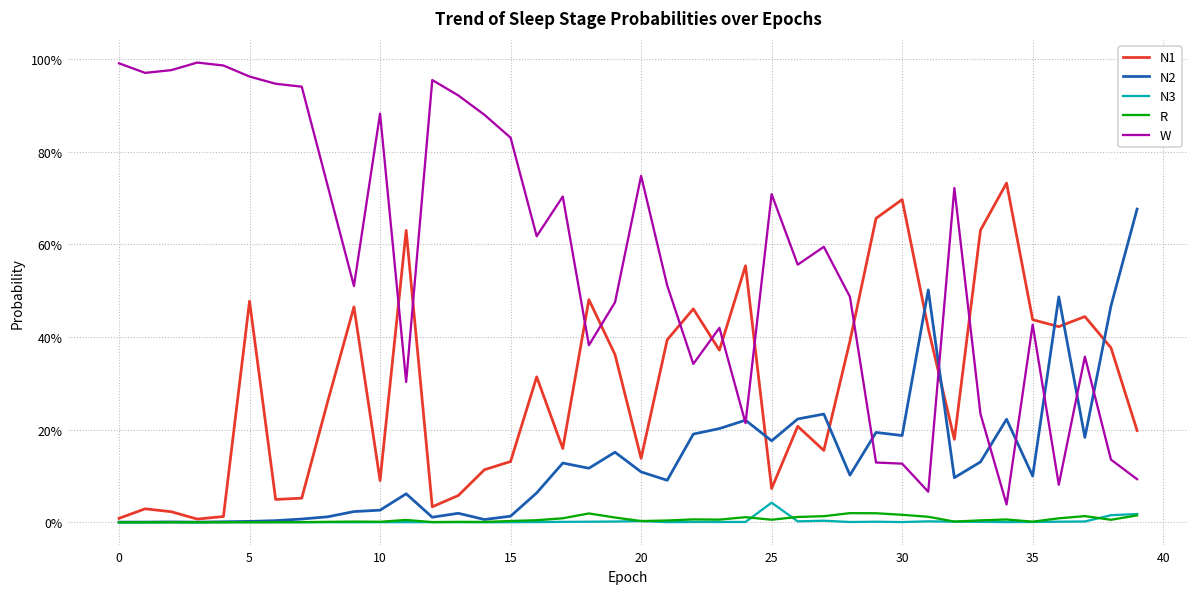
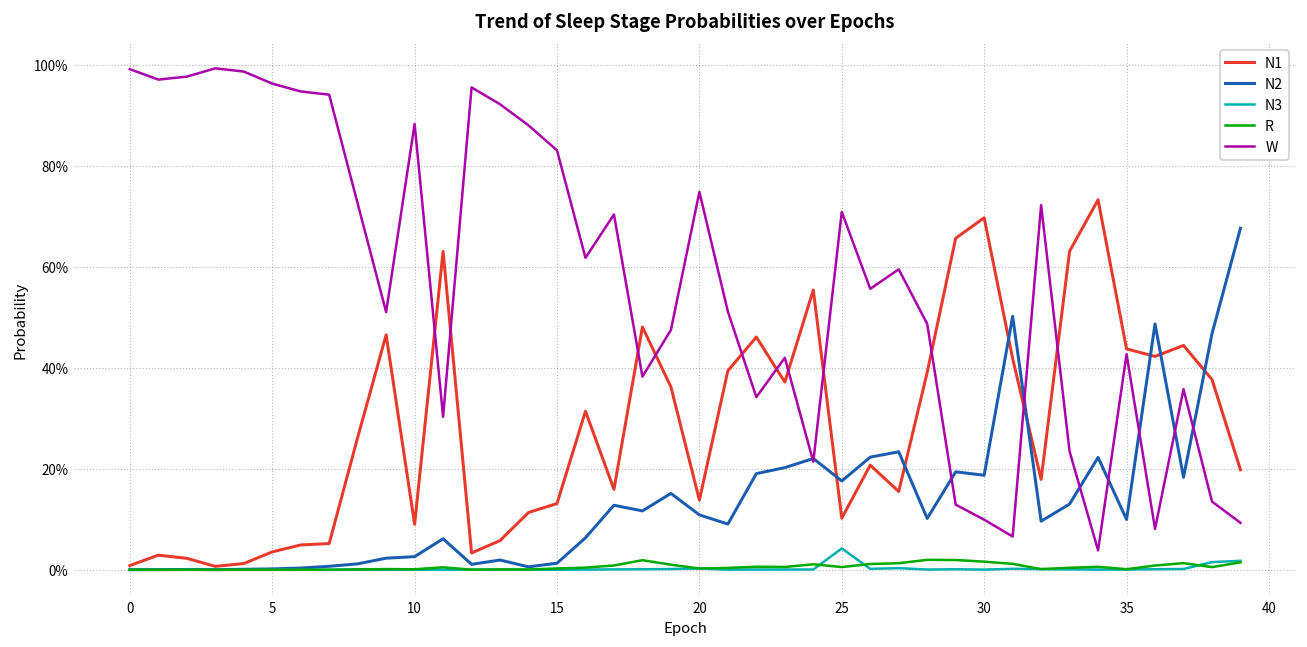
  {
    "N1": {
      "0": "1%",
-     "5": "48%",
+     "5": "4%",
      "10": "9%",
      "15": "13%",
      "20": "14%",
-     "25": "7%",
+     "25": "10%",
      "30": "70%",
      "35": "44%"
    },
    "N2": {
      "10": "3%",
      "15": "1%",
      "20": "11%",
      "25": "18%",
      "30": "19%",
      "35": "10%"
    },
    "N3": {
      "25": "4%",
      "30": "0%"
    },
    "R": {
      "25": "1%",
      "30": "2%"
    },
    "W": {
      "0": "99%",
      "5": "96%",
      "10": "88%",
      "15": "83%",
      "20": "75%",
      "25": "71%",
-     "30": "13%",
+     "30": "10%",
      "35": "43%"
    }
  }
